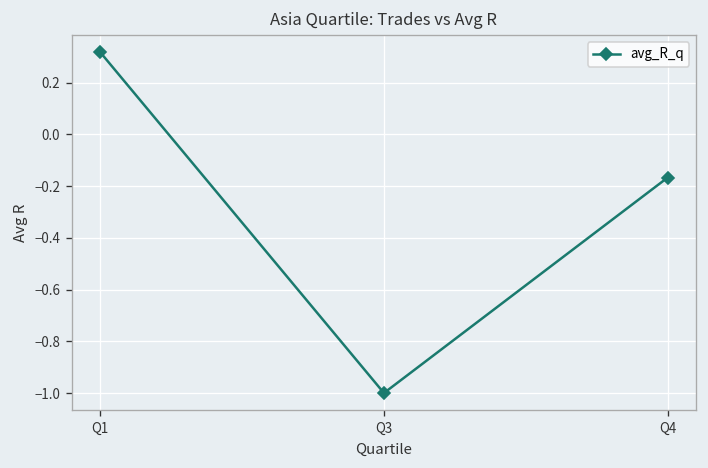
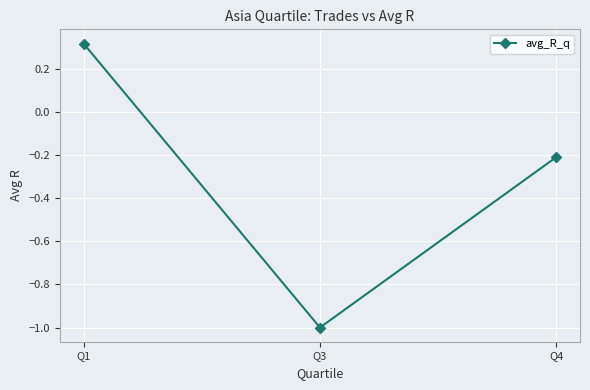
  {
    "Q1": 0.32,
    "Q3": -1.00,
-   "Q4": -0.17
+   "Q4": -0.21
  }
